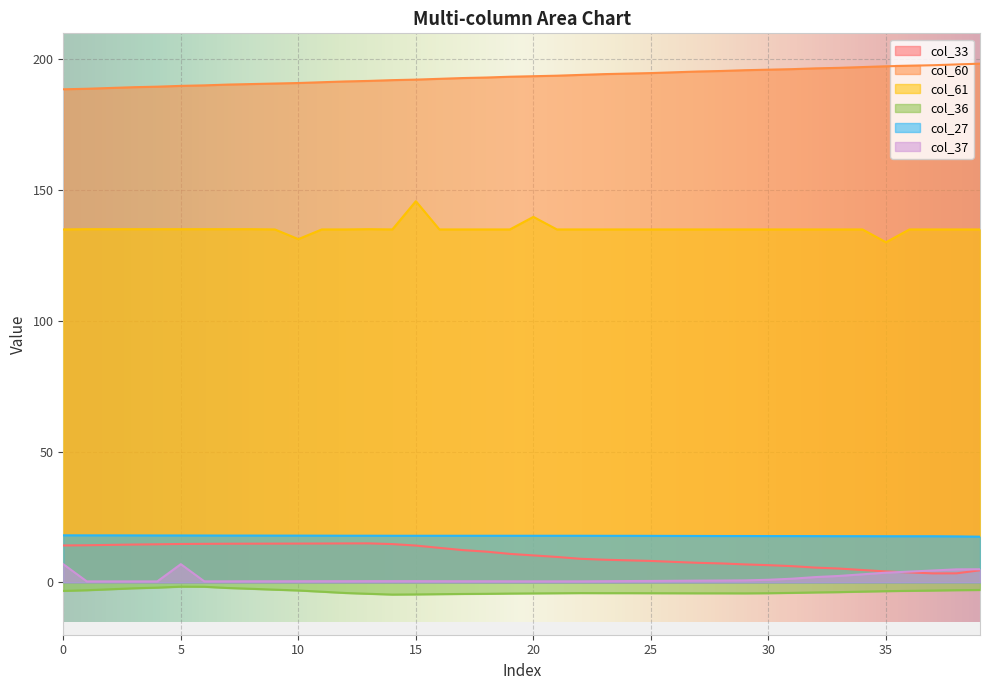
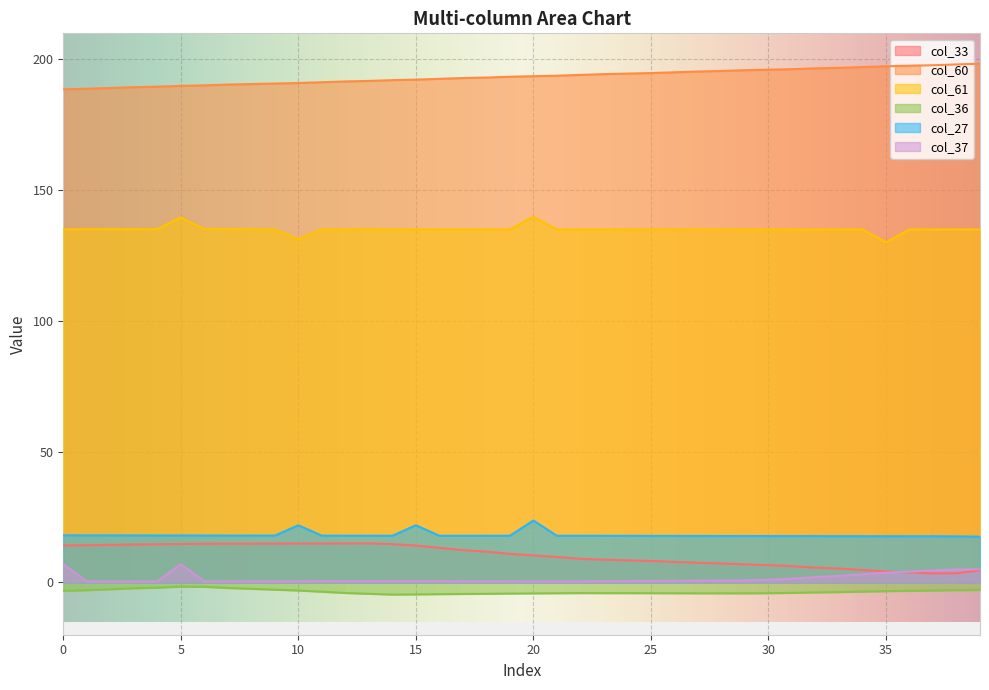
  {
    "col_61": {
      "0": 135,
-     "5": 135,
+     "5": 140,
      "10": 131,
-     "15": 146,
+     "15": 135,
      "20": 140,
      "25": 135,
      "30": 135,
      "35": 130
    },
    "col_27": {
      "0": 18,
      "5": 18,
-     "10": 18,
-     "15": 18,
-     "20": 18,
+     "10": 22,
+     "15": 22,
+     "20": 24,
      "25": 18,
      "30": 18,
      "35": 18
    },
    "col_37": {
      "0": 7,
      "5": 7,
      "30": 1
    }
  }
